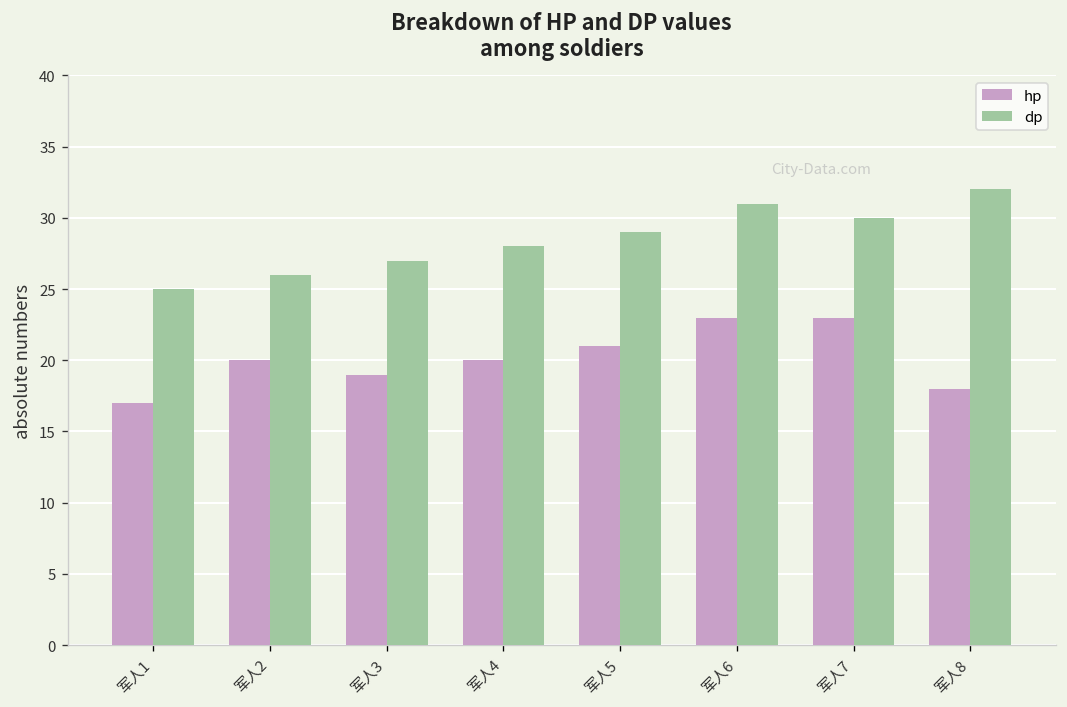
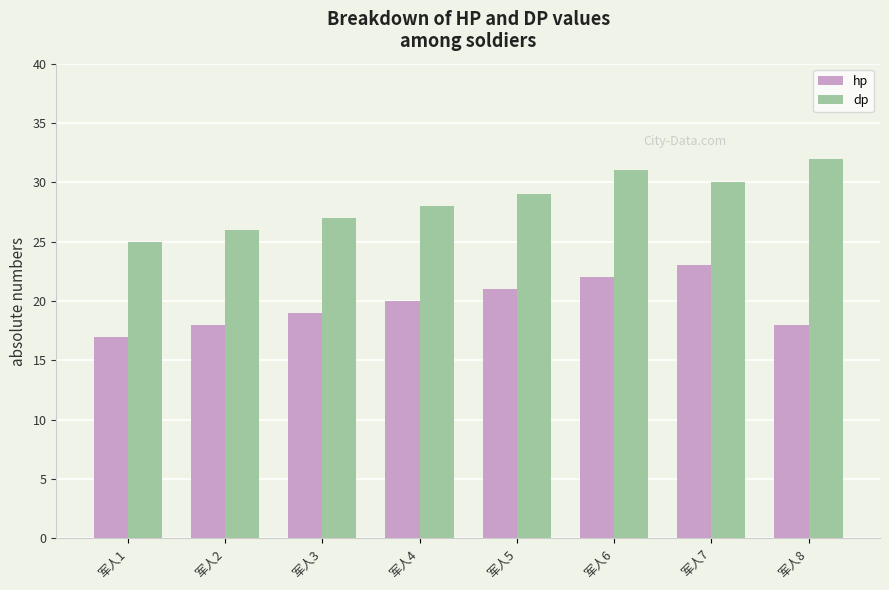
  {
    "hp": {
      "军人1": 17,
-     "军人2": 20,
+     "军人2": 18,
      "军人3": 19,
      "军人4": 20,
      "军人5": 21,
-     "军人6": 23,
+     "军人6": 22,
      "军人7": 23,
      "军人8": 18
    },
    "dp": {
      "军人1": 25,
      "军人2": 26,
      "军人3": 27,
      "军人4": 28,
      "军人5": 29,
      "军人6": 31,
      "军人7": 30,
      "军人8": 32
    }
  }
